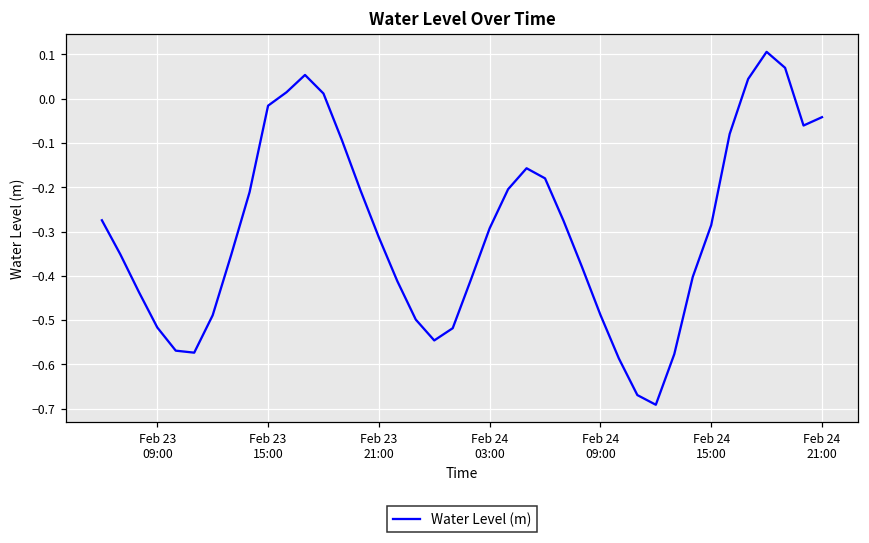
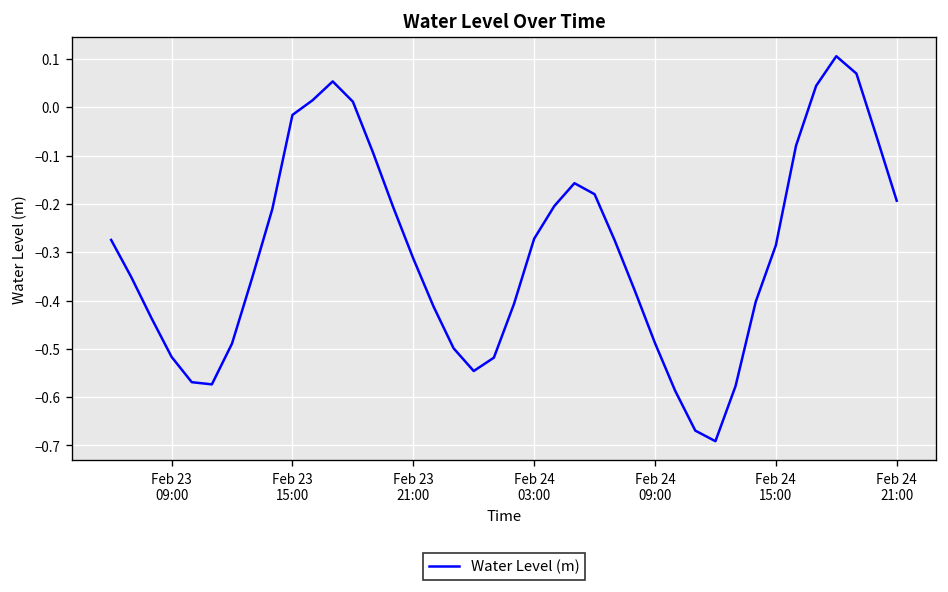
  {
    "Feb 23 09:00": -0.52,
    "Feb 23 15:00": -0.02,
    "Feb 23 21:00": -0.31,
-   "Feb 24 03:00": -0.29,
+   "Feb 24 03:00": -0.27,
    "Feb 24 09:00": -0.49,
    "Feb 24 15:00": -0.29,
-   "Feb 24 21:00": -0.04
+   "Feb 24 21:00": -0.19
  }
